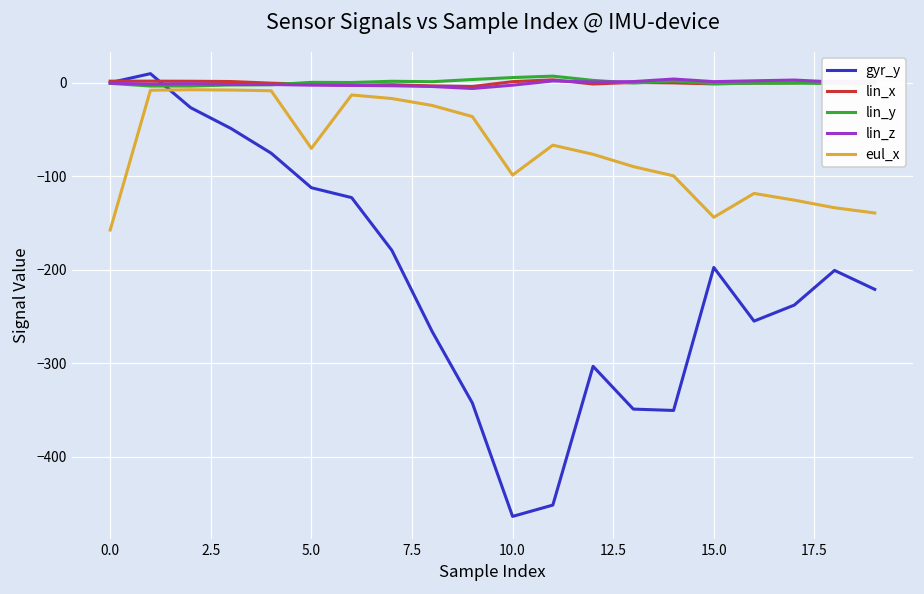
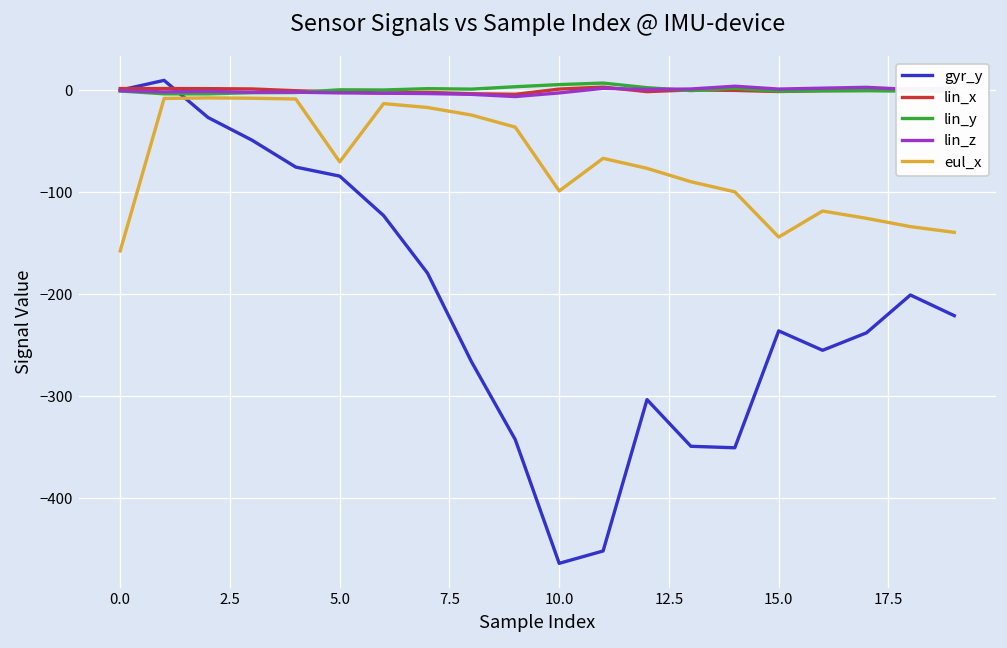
  {
    "gyr_y": {
-     "5.0": -110,
+     "5.0": -80,
      "10.0": -460,
-     "15.0": -200
+     "15.0": -240
    },
    "lin_x": {
      "10.0": 0
    },
    "lin_y": {
      "10.0": 10
    },
    "lin_z": {
      "10.0": 0
    },
    "eul_x": {
      "0.0": -160,
      "5.0": -70,
      "10.0": -100,
      "15.0": -140
    }
  }
